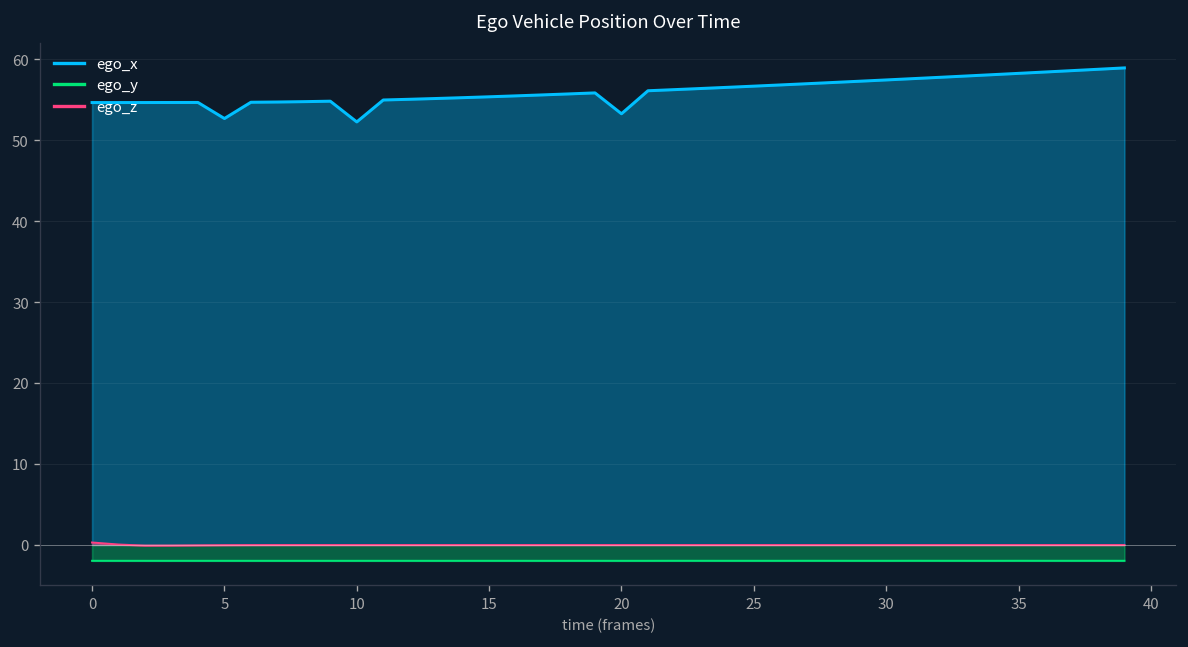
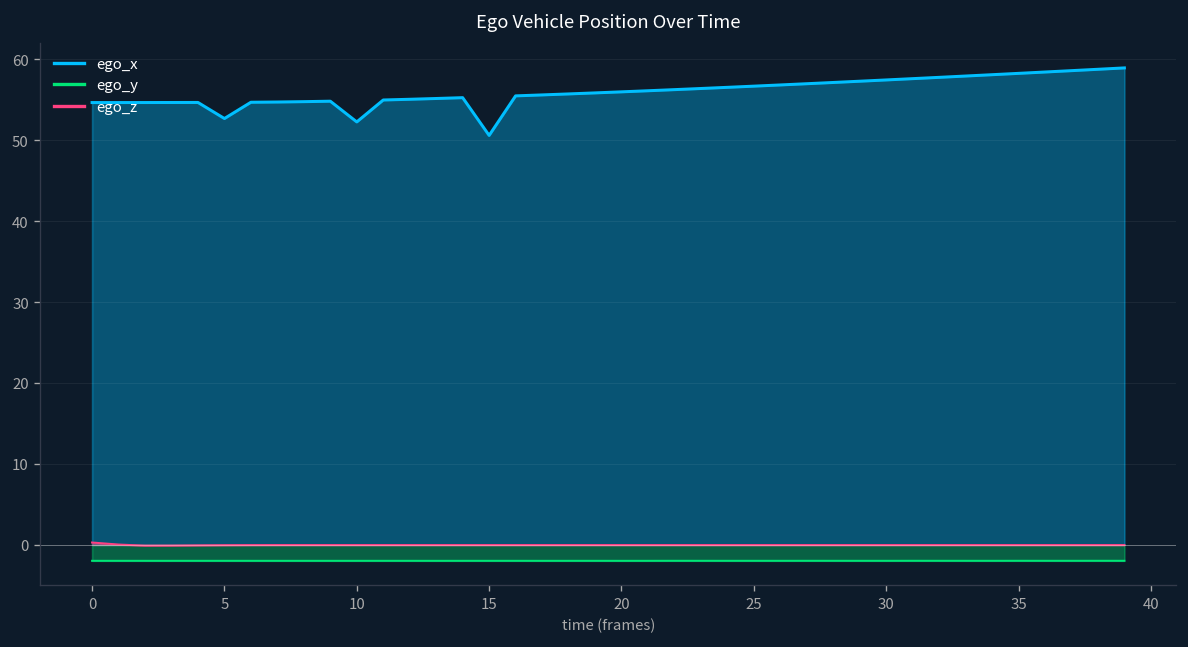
  {
    "ego_x": {
      "5": 53,
      "10": 52,
-     "15": 55,
-     "20": 53,
+     "15": 51,
+     "20": 56,
      "25": 57,
      "30": 57,
      "35": 58
    }
  }
